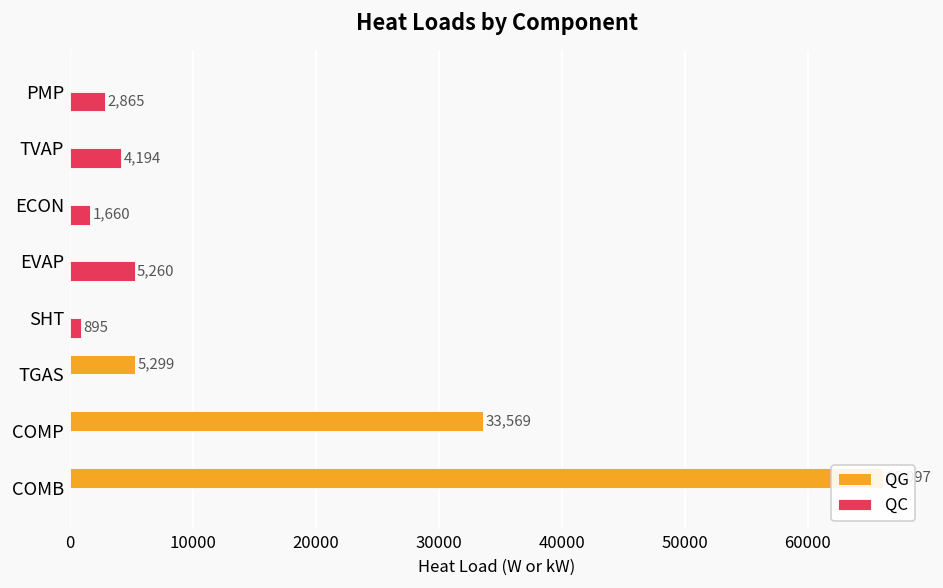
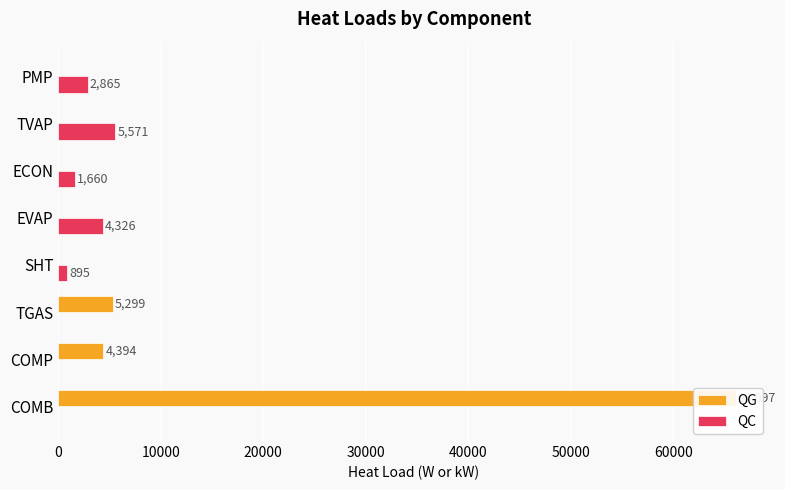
  {
    "QG": {
      "TGAS": "5,299",
-     "COMP": "33,569"
+     "COMP": "4,394"
    },
    "QC": {
      "PMP": "2,865",
-     "TVAP": "4,194",
+     "TVAP": "5,571",
      "ECON": "1,660",
-     "EVAP": "5,260",
+     "EVAP": "4,326",
      "SHT": "895"
    }
  }
